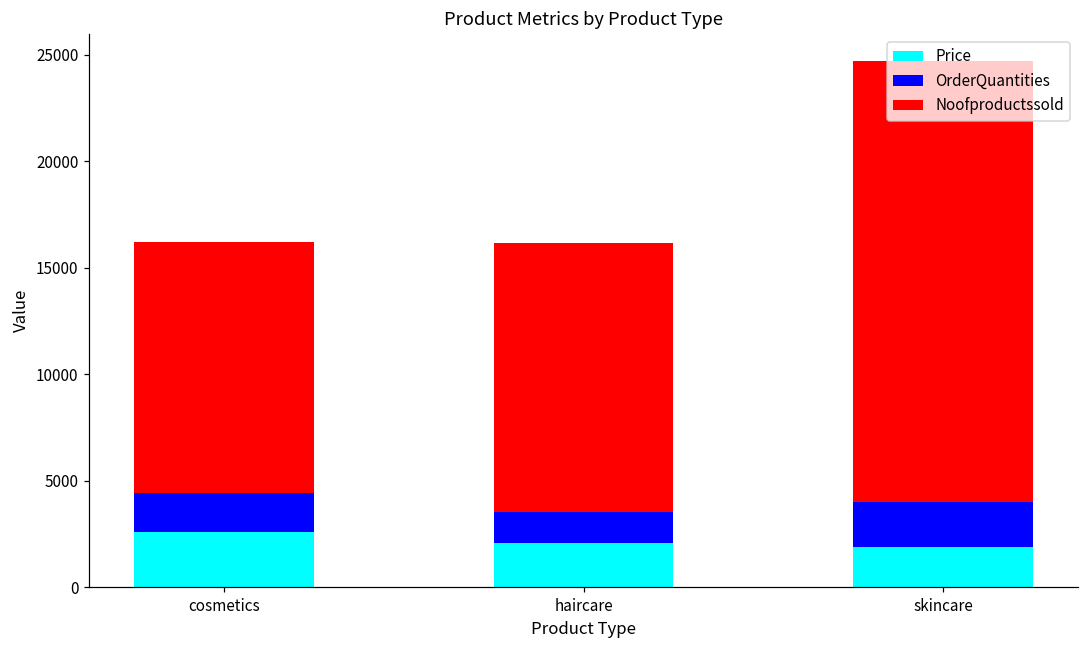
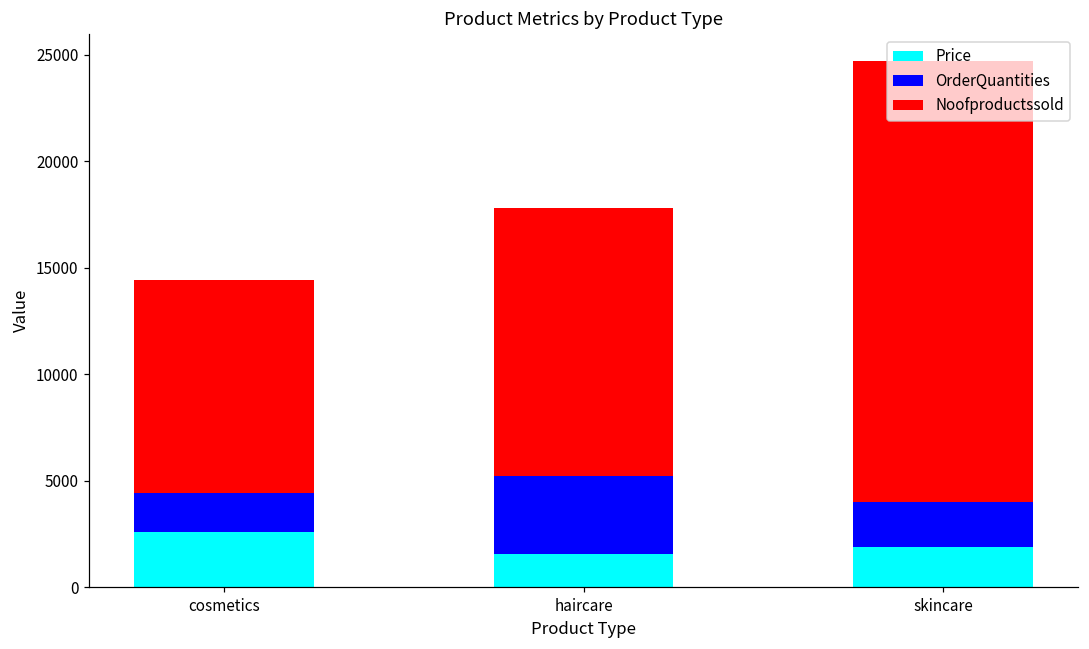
  {
    "Price": {
      "cosmetics": 2600,
-     "haircare": 2100,
+     "haircare": 1600,
      "skincare": 1900
    },
    "OrderQuantities": {
      "cosmetics": 1900,
-     "haircare": 1500,
+     "haircare": 3600,
      "skincare": 2100
    },
    "Noofproductssold": {
-     "cosmetics": 11800,
+     "cosmetics": 10000,
      "haircare": 12600
    }
  }
